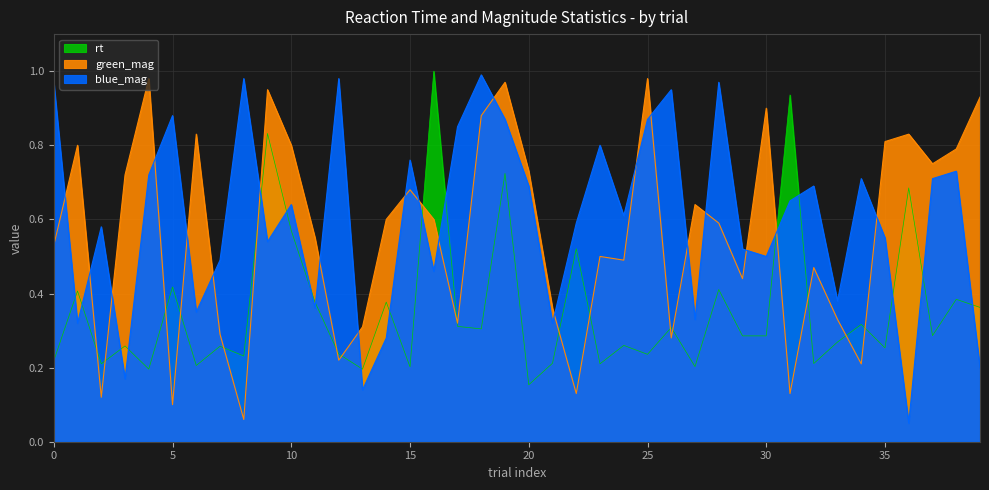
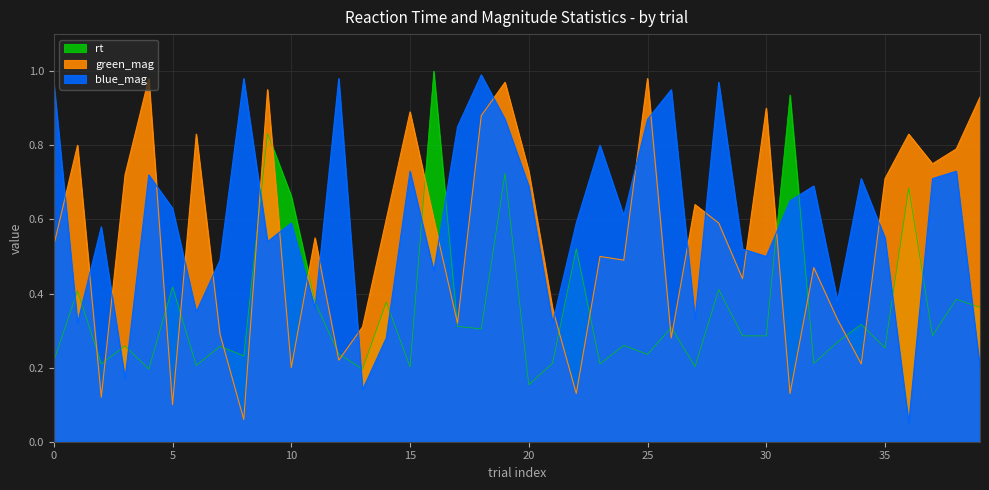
  {
    "rt": {
      "0": 0.22,
      "5": 0.42,
-     "10": 0.57,
+     "10": 0.66,
      "15": 0.20,
      "20": 0.15,
      "25": 0.24,
      "30": 0.29,
      "35": 0.25
    },
    "green_mag": {
      "0": 0.53,
      "5": 0.10,
-     "10": 0.8,
-     "15": 0.68,
+     "10": 0.2,
+     "15": 0.89,
      "20": 0.73,
      "25": 0.98,
      "30": 0.90,
-     "35": 0.81
+     "35": 0.71
    },
    "blue_mag": {
      "0": 0.97,
-     "5": 0.88,
-     "10": 0.64,
-     "15": 0.76,
+     "5": 0.63,
+     "10": 0.59,
+     "15": 0.73,
      "20": 0.69,
      "25": 0.87,
      "30": 0.50,
      "35": 0.55
    }
  }
